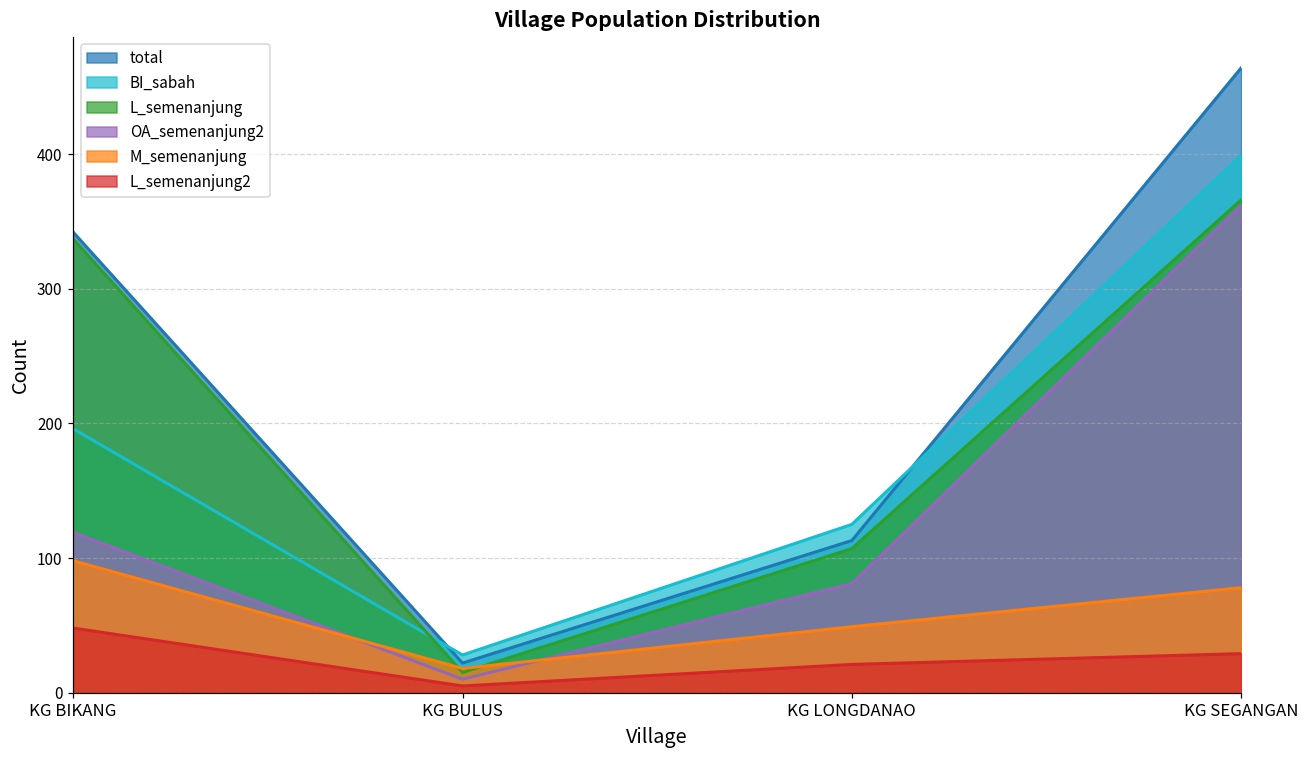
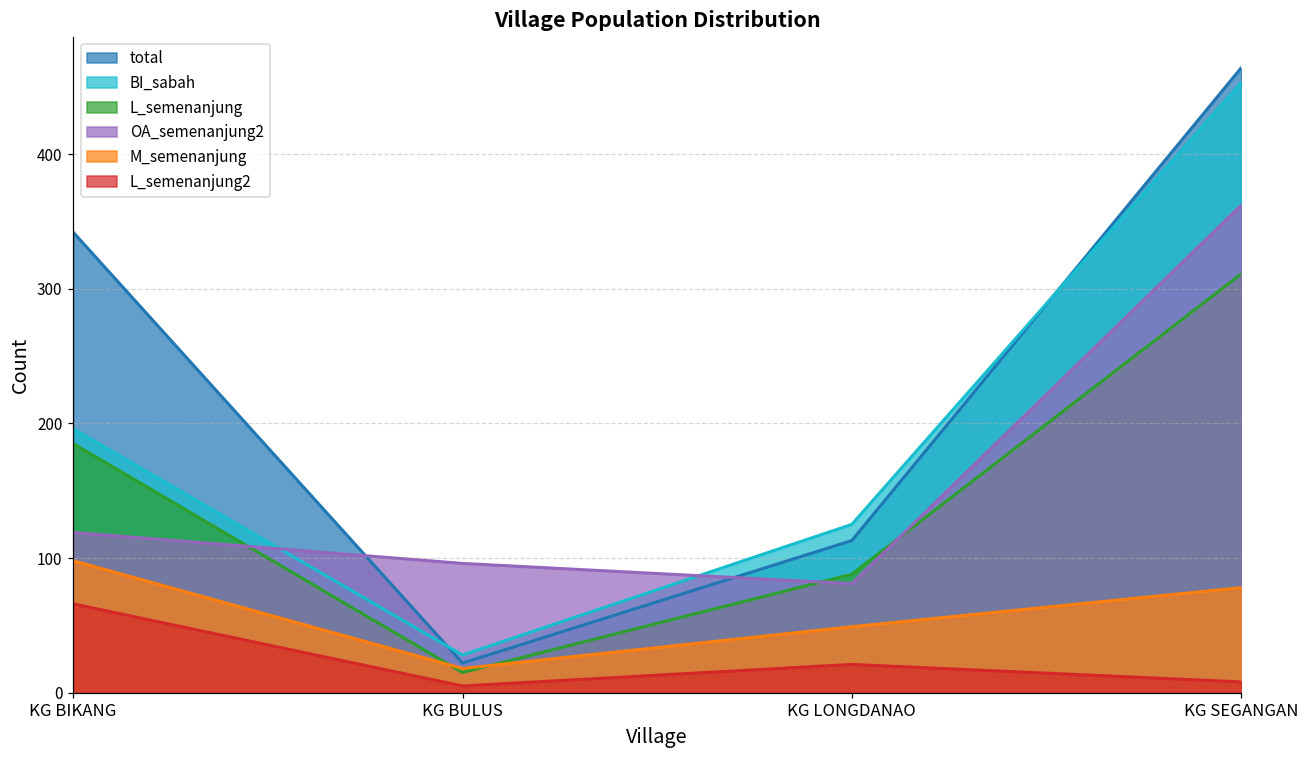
  {
    "total": {
      "KG BIKANG": 342,
      "KG BULUS": 22,
      "KG LONGDANAO": 113,
      "KG SEGANGAN": 464
    },
    "BI_sabah": {
      "KG BIKANG": 196,
      "KG BULUS": 28,
      "KG LONGDANAO": 125,
-     "KG SEGANGAN": 399
+     "KG SEGANGAN": 453
    },
    "L_semenanjung": {
-     "KG BIKANG": 337,
+     "KG BIKANG": 185,
      "KG BULUS": 15,
-     "KG LONGDANAO": 107,
-     "KG SEGANGAN": 366
+     "KG LONGDANAO": 88,
+     "KG SEGANGAN": 311
    },
    "OA_semenanjung2": {
      "KG BIKANG": 119,
-     "KG BULUS": 10,
+     "KG BULUS": 96,
      "KG LONGDANAO": 81,
      "KG SEGANGAN": 362
    },
    "M_semenanjung": {
      "KG BIKANG": 98,
      "KG BULUS": 18,
      "KG LONGDANAO": 49,
      "KG SEGANGAN": 78
    },
    "L_semenanjung2": {
-     "KG BIKANG": 48,
+     "KG BIKANG": 66,
      "KG BULUS": 5,
      "KG LONGDANAO": 21,
-     "KG SEGANGAN": 29
+     "KG SEGANGAN": 8
    }
  }
